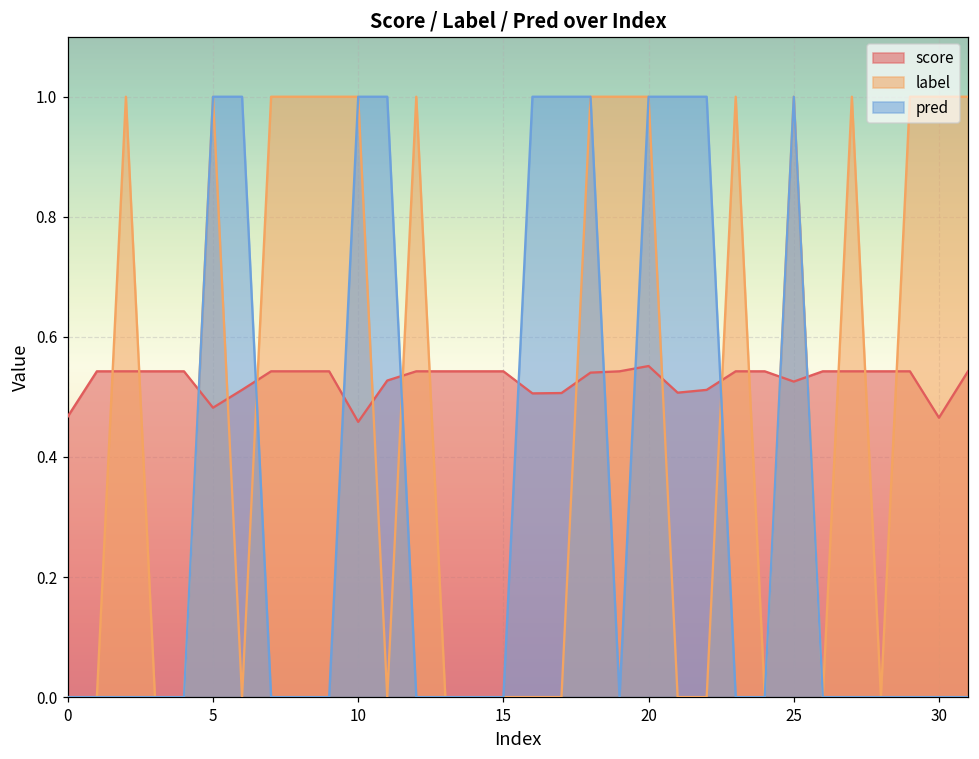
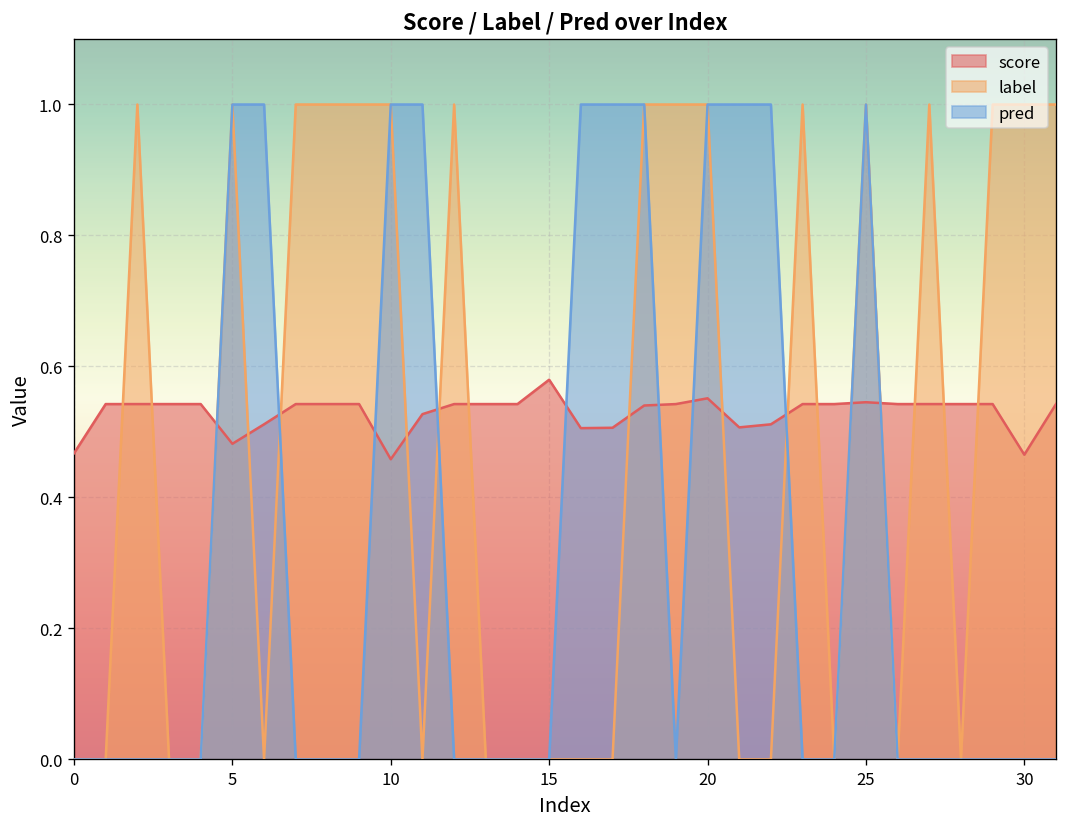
  {
    "score": {
      "0": 0.47,
      "5": 0.48,
      "10": 0.46,
-     "15": 0.54,
+     "15": 0.58,
      "20": 0.55,
-     "25": 0.53,
+     "25": 0.55,
      "30": 0.47
    },
    "pred": {
      "30": 0.00
    }
  }
